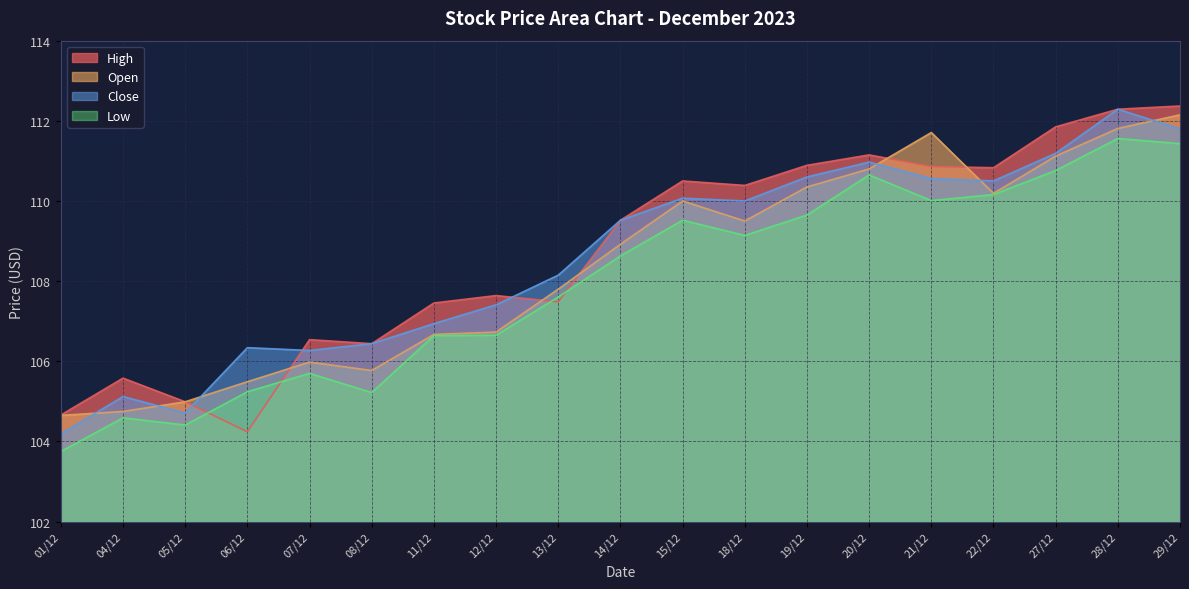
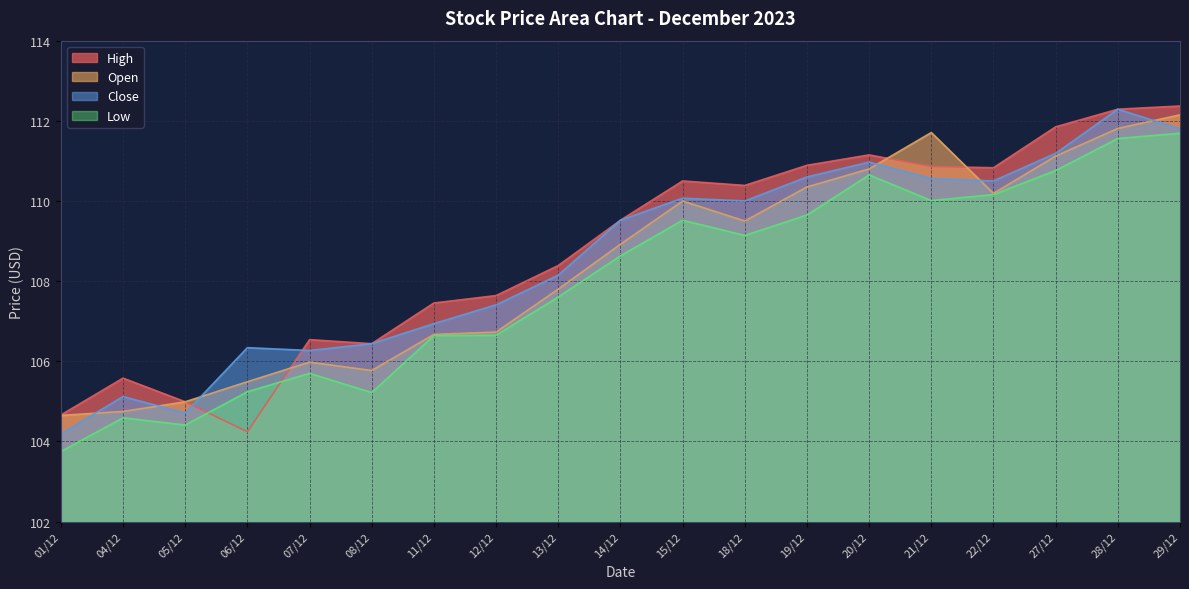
  {
    "High": {
      "04/12": 105.6,
      "06/12": 104.2,
      "07/12": 106.5,
      "11/12": 107.5,
      "12/12": 107.6,
-     "13/12": 107.5,
+     "13/12": 108.4,
      "15/12": 110.5,
      "18/12": 110.4,
      "19/12": 110.9,
      "20/12": 111.2,
      "21/12": 110.9,
      "22/12": 110.8,
      "27/12": 111.8,
      "29/12": 112.4
    },
    "Open": {
      "04/12": 104.7,
      "06/12": 105.5,
      "07/12": 106.0,
      "08/12": 105.8,
      "12/12": 106.7,
      "13/12": 107.8,
      "14/12": 108.9,
      "15/12": 110.0,
      "18/12": 109.5,
      "19/12": 110.3,
      "20/12": 110.8,
      "21/12": 111.7,
      "27/12": 111.1,
      "28/12": 111.8,
      "29/12": 112.2
    },
    "Close": {
      "01/12": 104.2,
      "04/12": 105.1,
      "05/12": 104.7,
      "06/12": 106.3,
      "07/12": 106.3,
      "11/12": 106.9,
      "12/12": 107.4,
      "13/12": 108.2,
      "15/12": 110.1,
      "18/12": 110.0,
      "19/12": 110.6,
      "20/12": 111.0,
      "21/12": 110.6,
      "22/12": 110.5,
      "27/12": 111.2,
      "29/12": 111.8
    },
    "Low": {
      "01/12": 103.8,
      "04/12": 104.6,
      "05/12": 104.4,
      "06/12": 105.2,
      "07/12": 105.7,
      "08/12": 105.2,
      "12/12": 106.7,
      "13/12": 107.6,
      "14/12": 108.6,
      "15/12": 109.5,
      "18/12": 109.1,
      "19/12": 109.7,
      "20/12": 110.7,
      "21/12": 110.0,
      "27/12": 110.8,
      "28/12": 111.6,
-     "29/12": 111.4
+     "29/12": 111.7
    }
  }
